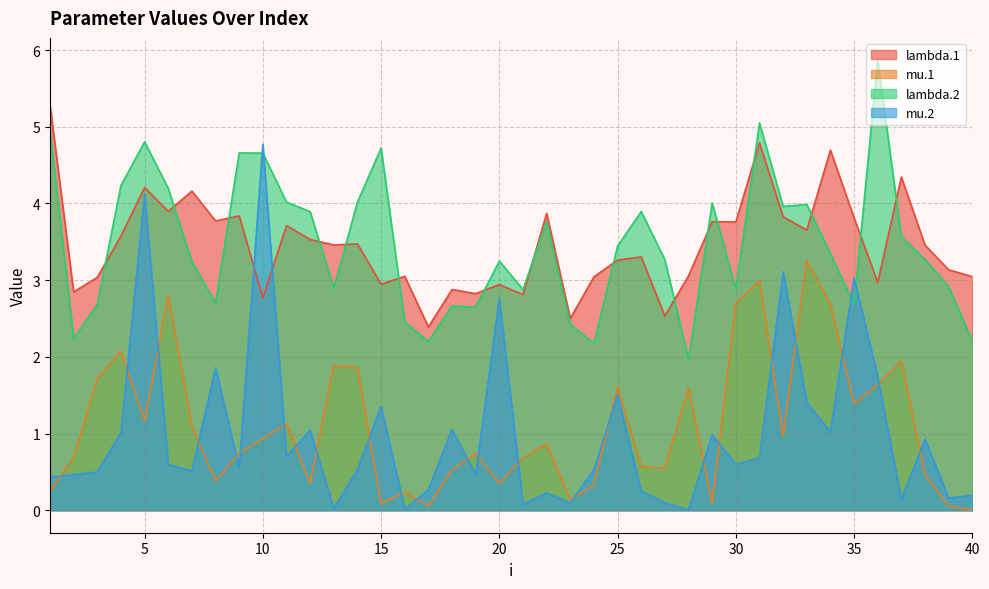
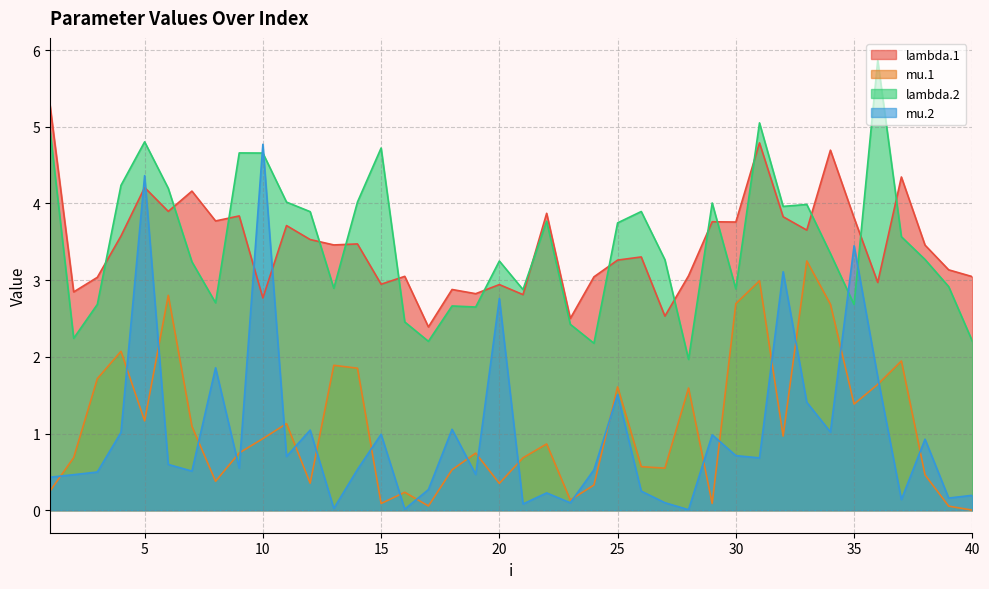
  {
    "lambda.2": {
      "5": 4.8,
      "10": 4.7,
      "15": 4.7,
      "20": 3.2,
-     "25": 3.4,
+     "25": 3.7,
      "30": 2.9,
      "35": 2.7,
      "40": 2.2
    },
    "mu.2": {
-     "5": 4.1,
+     "5": 4.4,
      "10": 4.8,
-     "15": 1.4,
+     "15": 1.0,
      "20": 2.8,
      "25": 1.5,
-     "30": 0.6,
-     "35": 3.0,
+     "30": 0.7,
+     "35": 3.4,
      "40": 0.2
    }
  }
